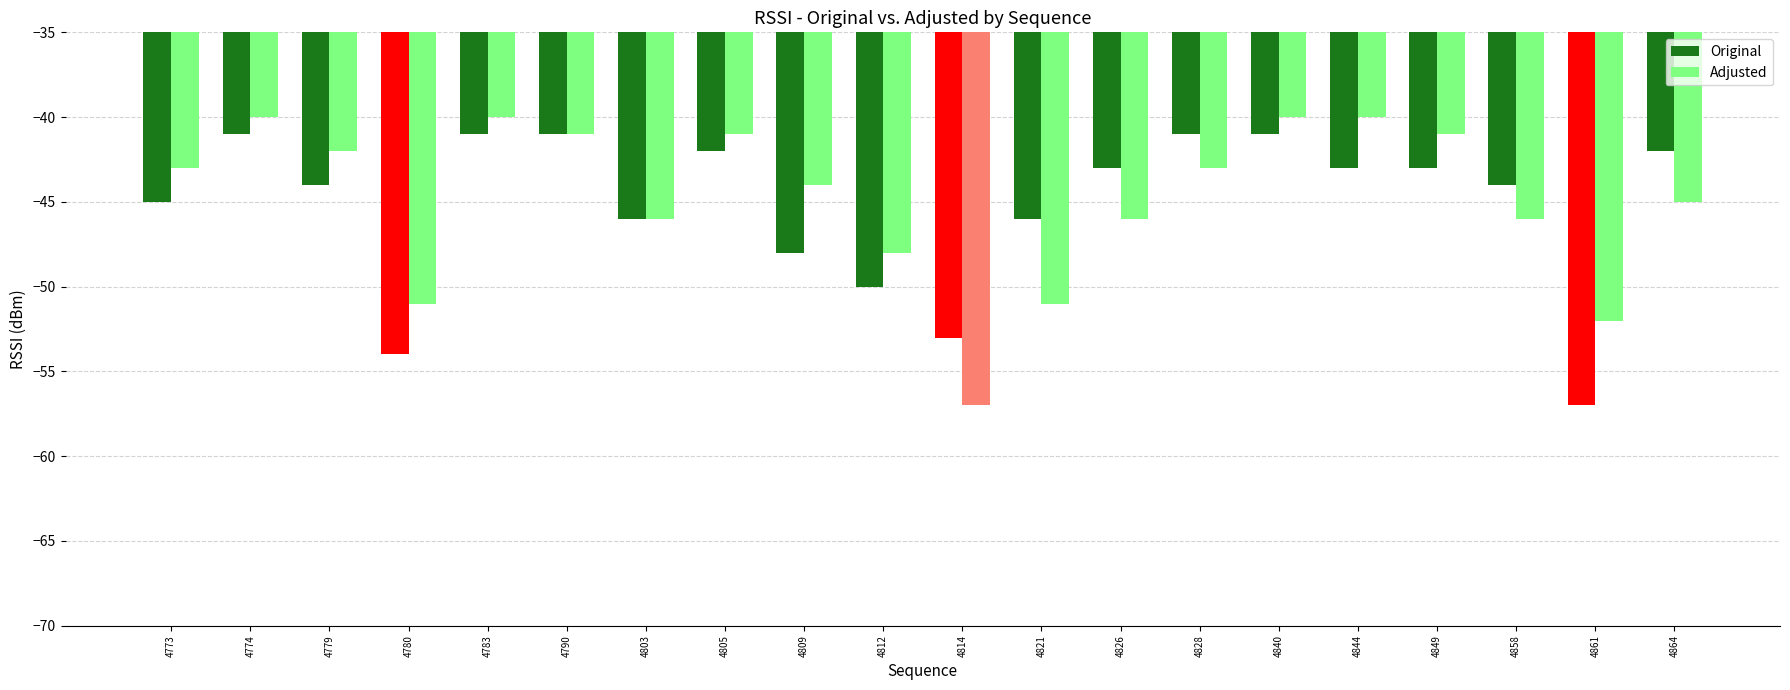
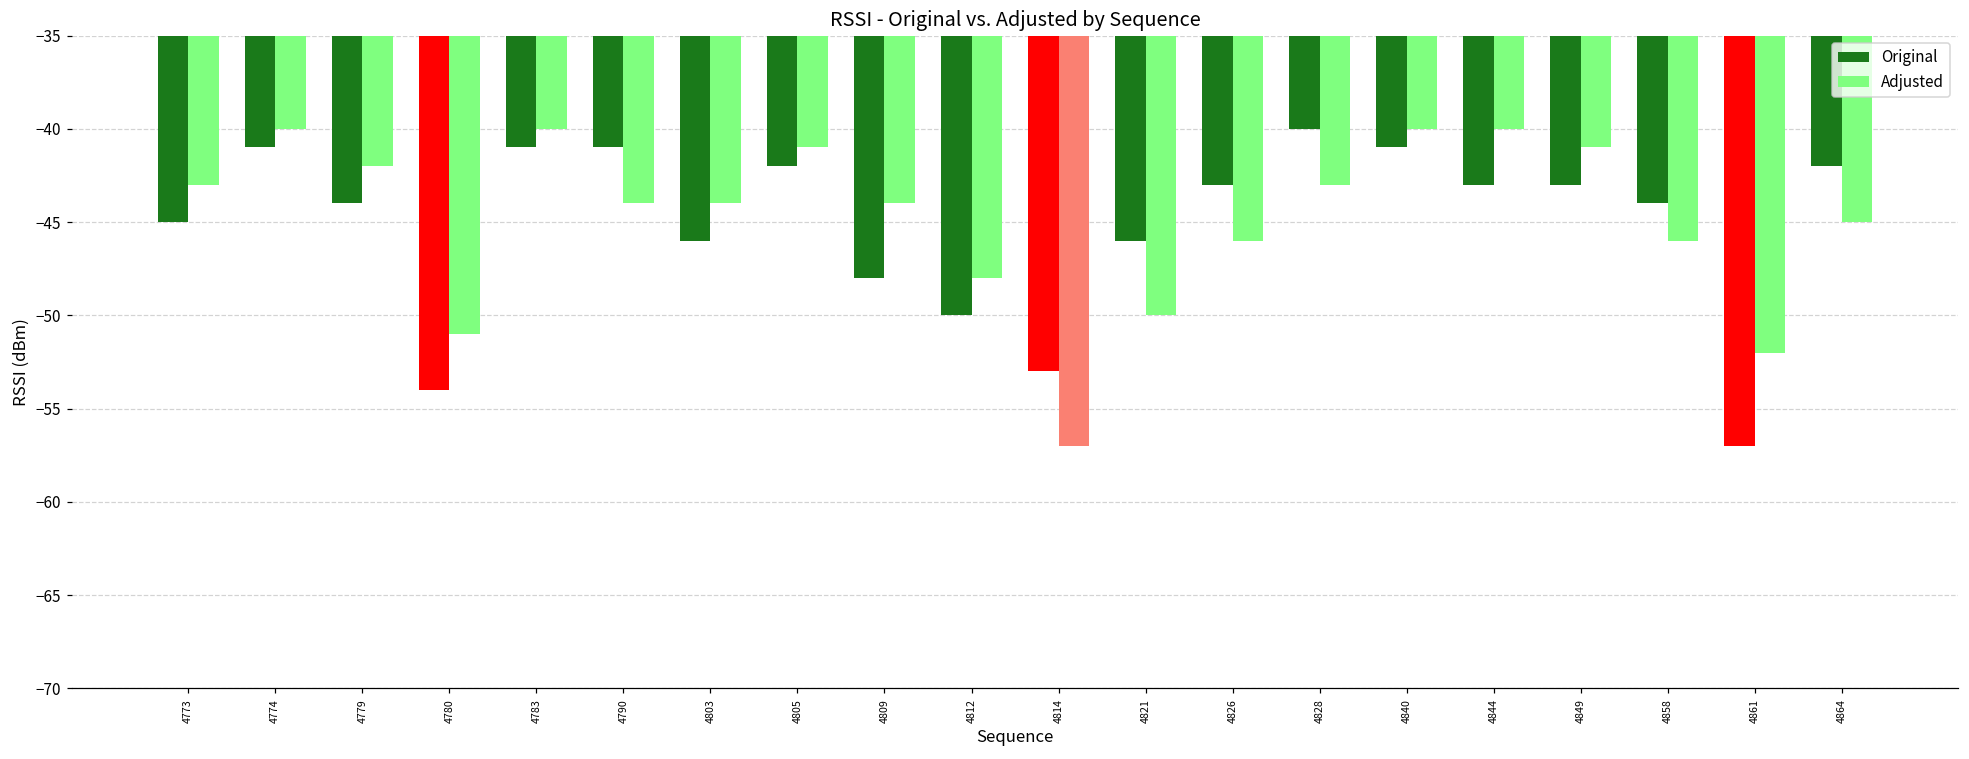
  {
    "Original": {
      "4773": -45,
      "4774": -41,
      "4779": -44,
      "4780": -54,
      "4783": -41,
      "4790": -41,
      "4803": -46,
      "4805": -42,
      "4809": -48,
      "4812": -50,
      "4814": -53,
      "4821": -46,
      "4826": -43,
-     "4828": -41,
+     "4828": -40,
      "4840": -41,
      "4844": -43,
      "4849": -43,
      "4858": -44,
      "4861": -57,
      "4864": -42
    },
    "Adjusted": {
      "4773": -43,
      "4774": -40,
      "4779": -42,
      "4780": -51,
      "4783": -40,
-     "4790": -41,
-     "4803": -46,
+     "4790": -44,
+     "4803": -44,
      "4805": -41,
      "4809": -44,
      "4812": -48,
      "4814": -57,
-     "4821": -51,
+     "4821": -50,
      "4826": -46,
      "4828": -43,
      "4840": -40,
      "4844": -40,
      "4849": -41,
      "4858": -46,
      "4861": -52,
      "4864": -45
    }
  }
